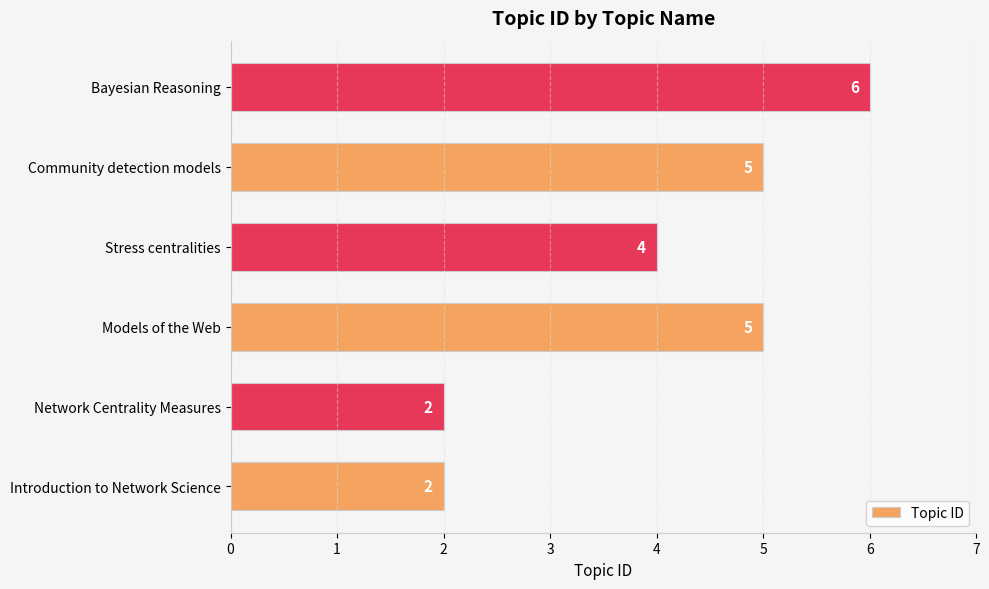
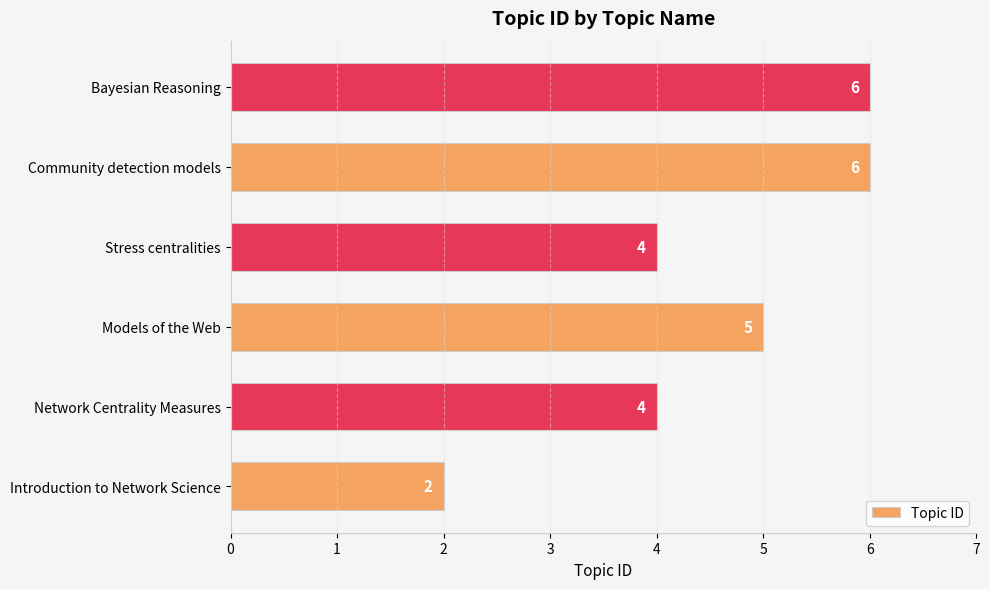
  {
    "Bayesian Reasoning": 6,
-   "Community detection models": 5,
+   "Community detection models": 6,
    "Stress centralities": 4,
    "Models of the Web": 5,
-   "Network Centrality Measures": 2,
+   "Network Centrality Measures": 4,
    "Introduction to Network Science": 2
  }
